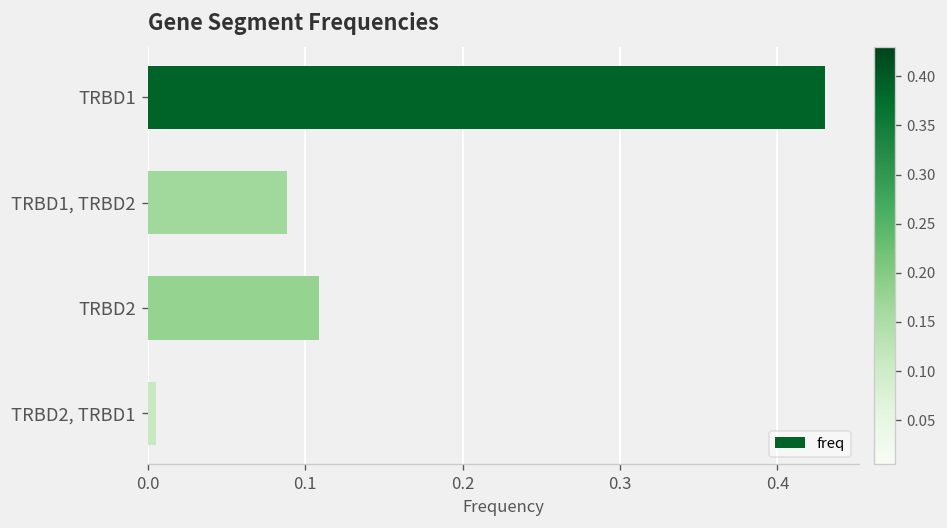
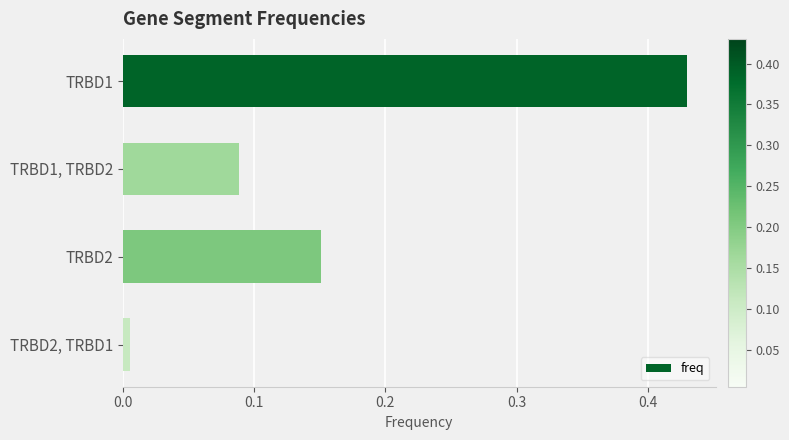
  {
    "TRBD1": 0.430,
    "TRBD1, TRBD2": 0.088,
-   "TRBD2": 0.109,
+   "TRBD2": 0.151,
    "TRBD2, TRBD1": 0.005
  }
